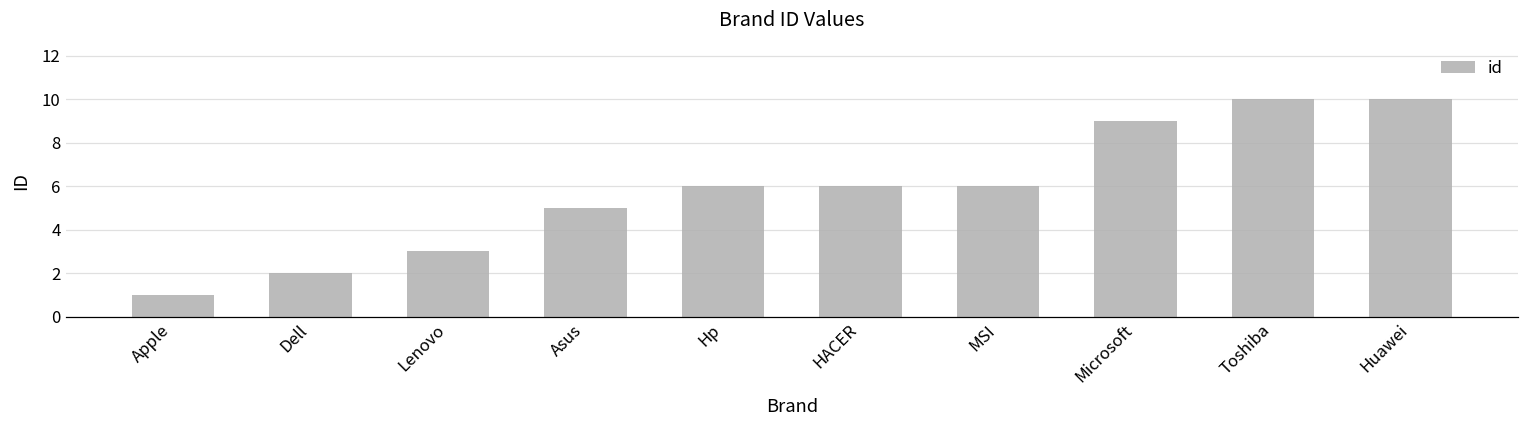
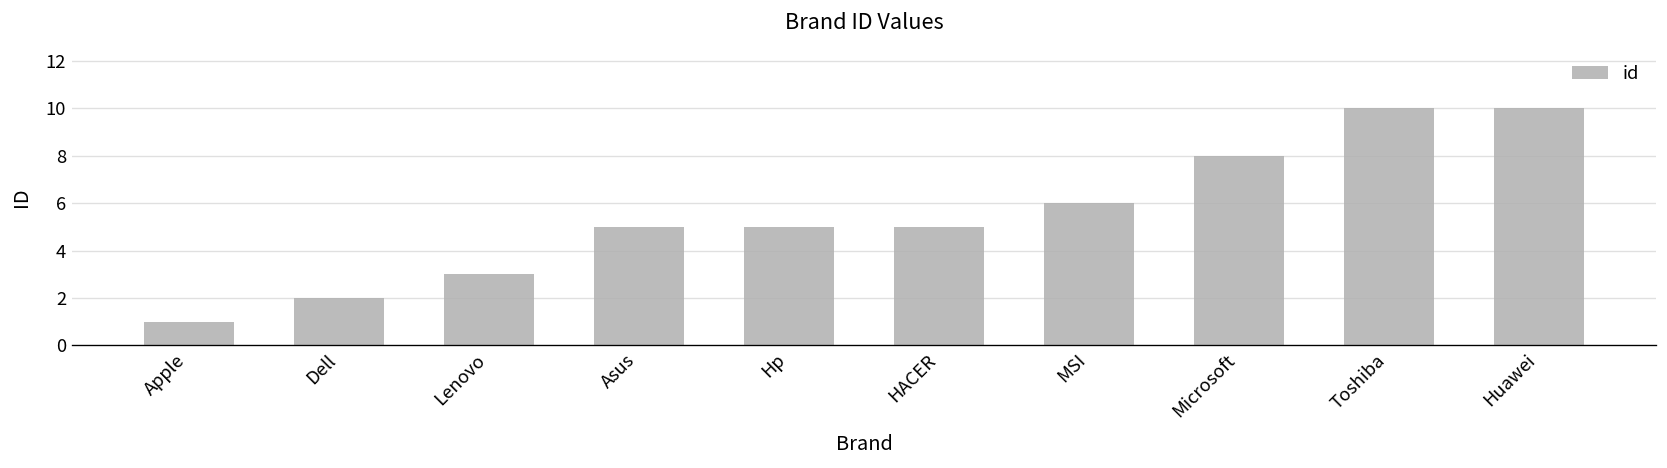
  {
    "Apple": 1,
    "Dell": 2,
    "Lenovo": 3,
    "Asus": 5,
-   "Hp": 6,
-   "HACER": 6,
+   "Hp": 5,
+   "HACER": 5,
    "MSI": 6,
-   "Microsoft": 9,
+   "Microsoft": 8,
    "Toshiba": 10,
    "Huawei": 10
  }
